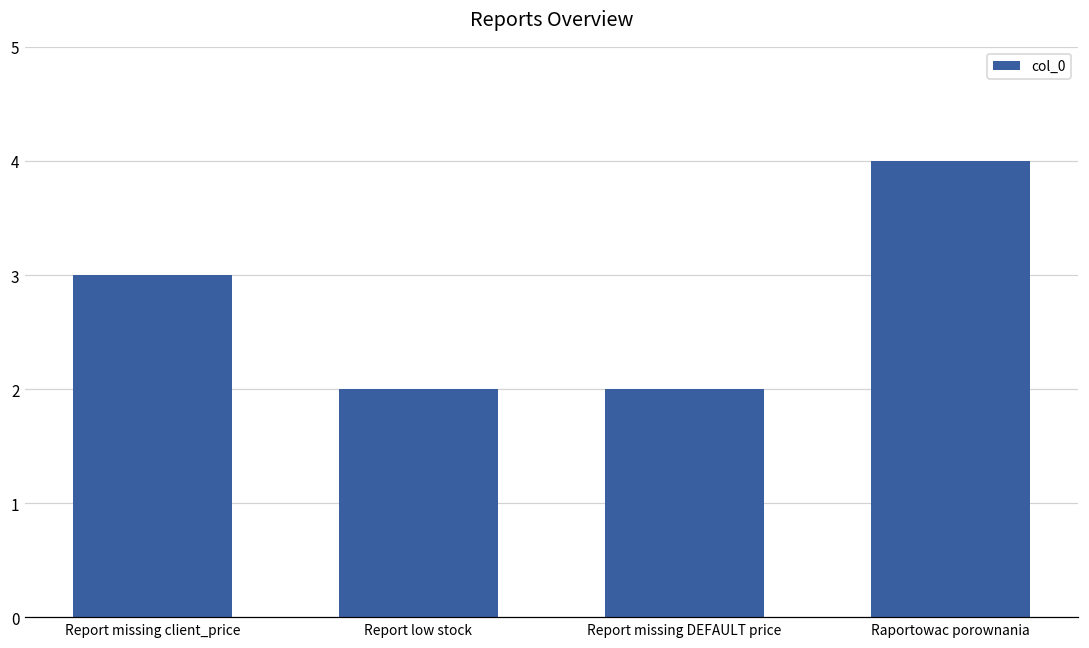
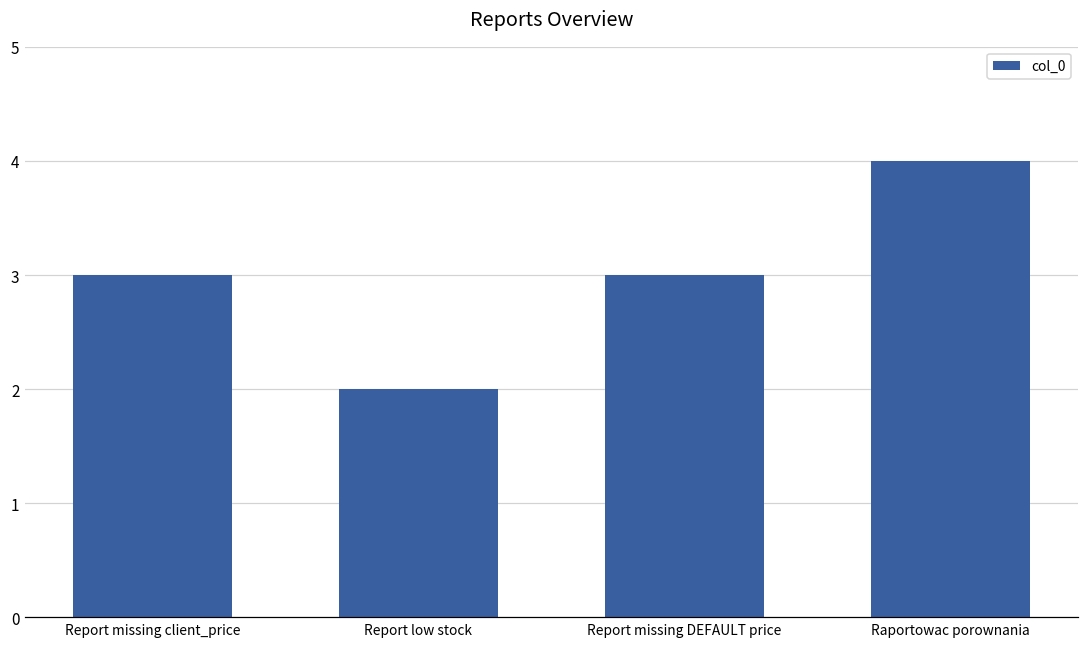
  {
    "Report missing client_price": 3,
    "Report low stock": 2,
-   "Report missing DEFAULT price": 2,
+   "Report missing DEFAULT price": 3,
    "Raportowac porownania": 4
  }
